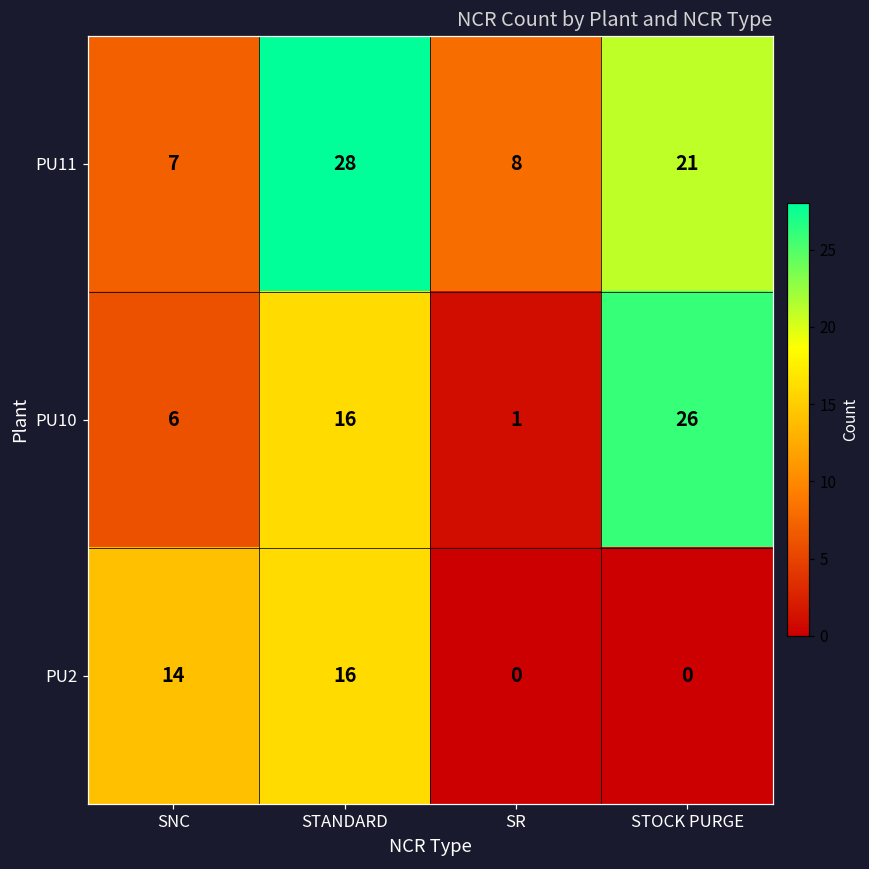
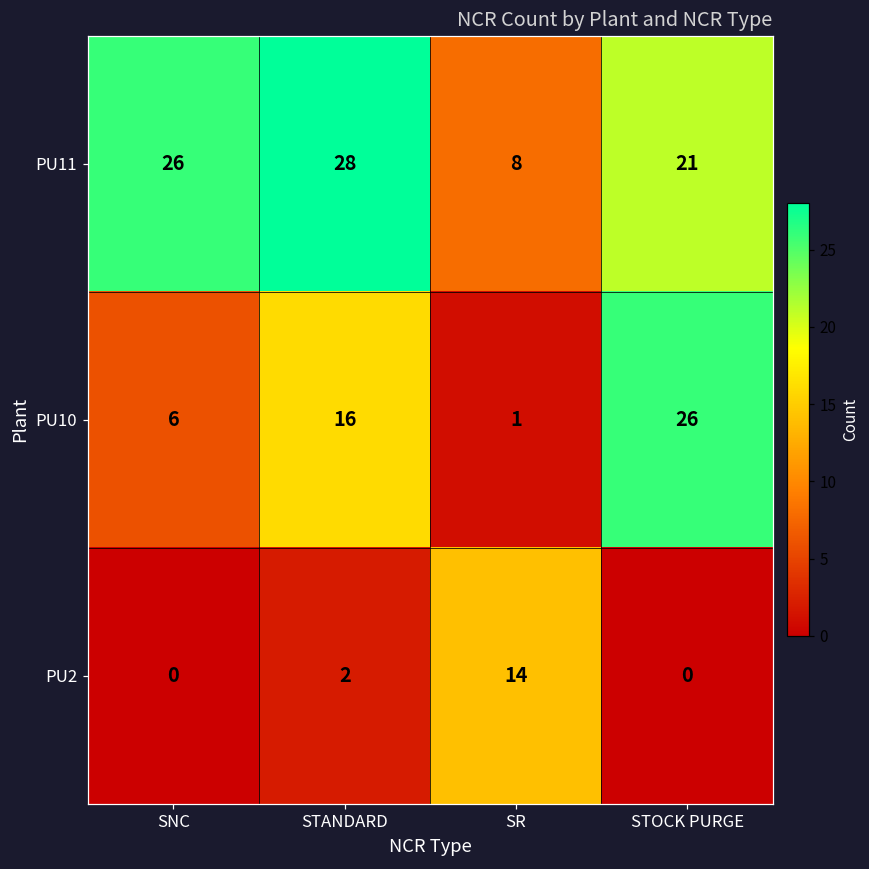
  {
    "PU11": {
-     "SNC": 7,
+     "SNC": 26,
      "STANDARD": 28,
      "SR": 8,
      "STOCK PURGE": 21
    },
    "PU10": {
      "SNC": 6,
      "STANDARD": 16,
      "SR": 1,
      "STOCK PURGE": 26
    },
    "PU2": {
-     "SNC": 14,
-     "STANDARD": 16,
-     "SR": 0,
+     "SNC": 0,
+     "STANDARD": 2,
+     "SR": 14,
      "STOCK PURGE": 0
    }
  }
